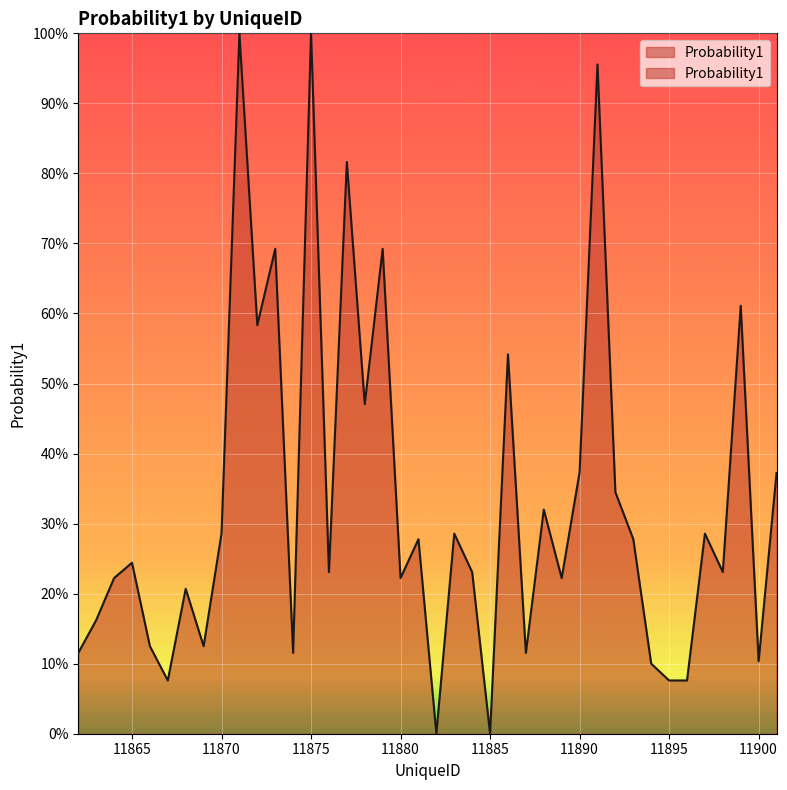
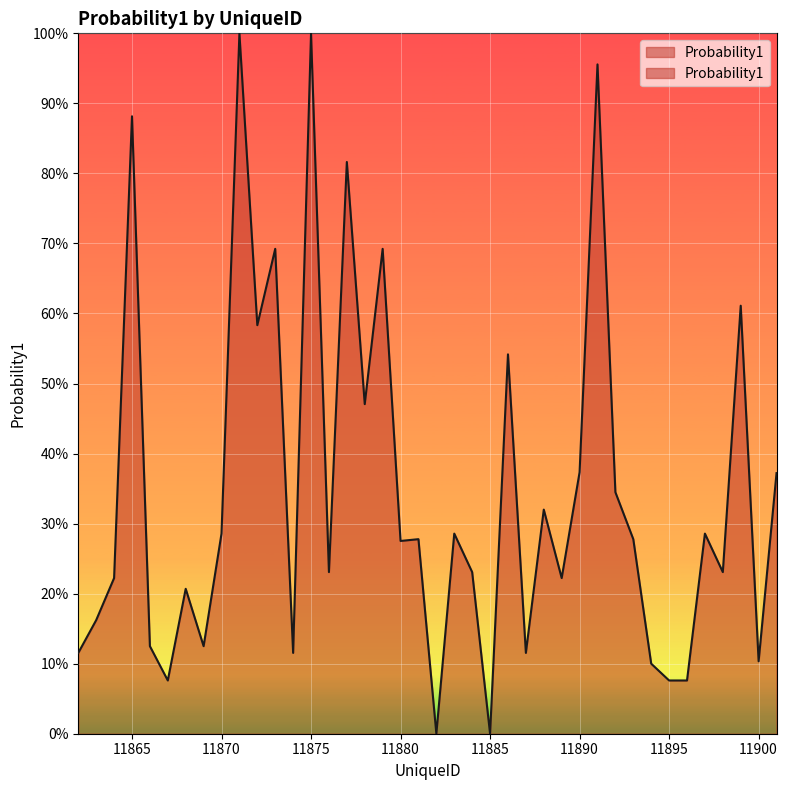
  {
-   "11865": "24%",
+   "11865": "88%",
    "11870": "29%",
    "11875": "100%",
-   "11880": "22%",
+   "11880": "28%",
    "11885": "0%",
    "11890": "37%",
    "11895": "8%",
    "11900": "10%"
  }
